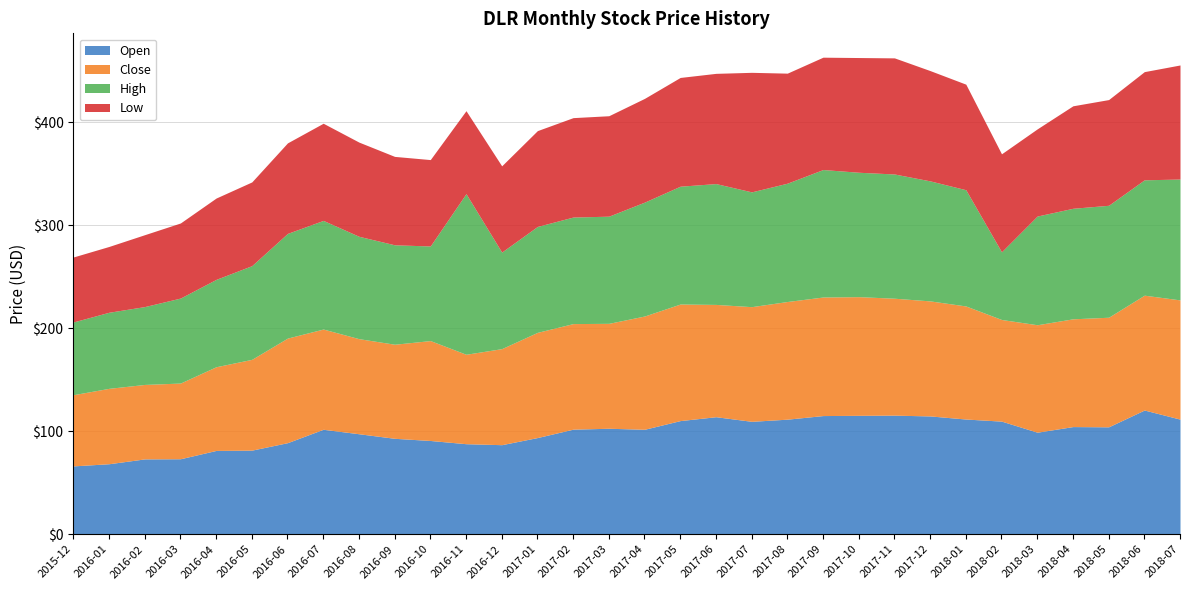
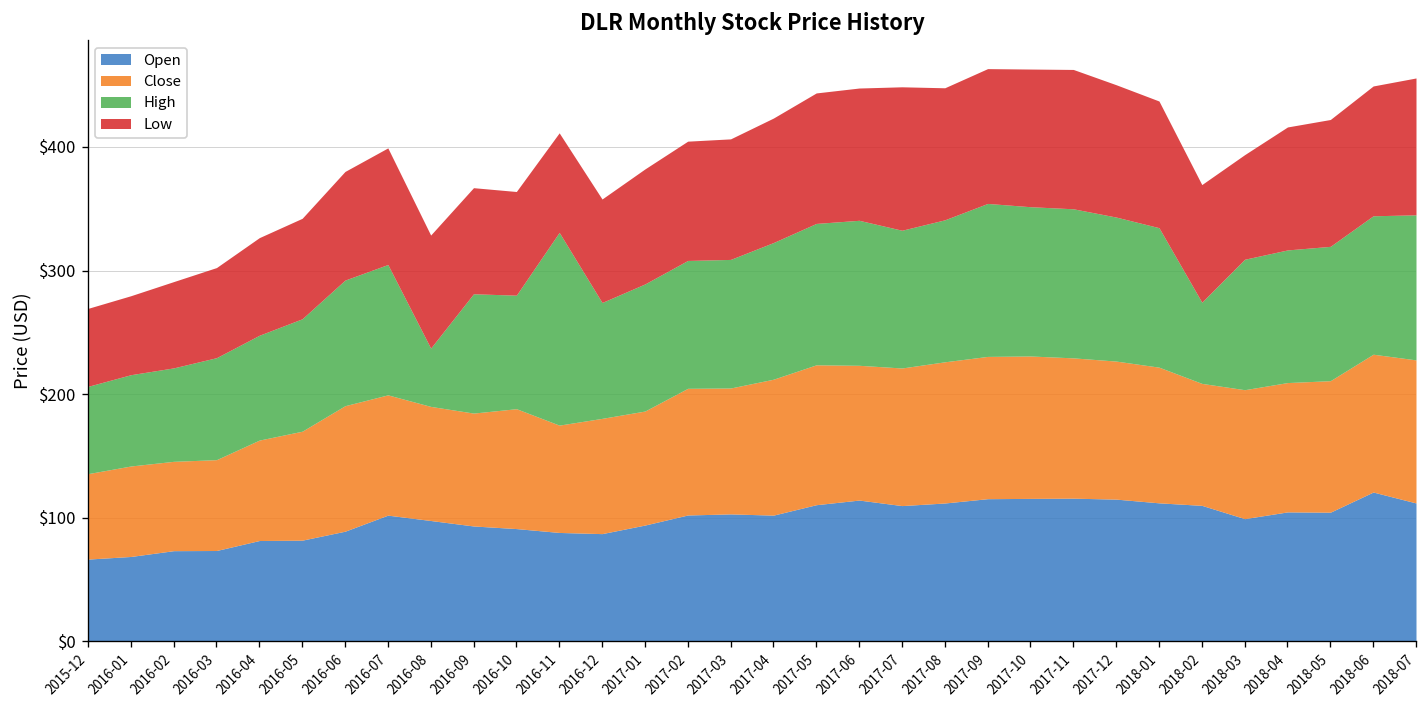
  {
    "Open": {
      "2015-12": "$66",
      "2016-01": "$68",
      "2016-02": "$73",
      "2016-03": "$73",
      "2016-04": "$81",
      "2016-05": "$82",
      "2016-06": "$89",
      "2016-07": "$102",
      "2016-08": "$98",
      "2016-09": "$93",
      "2016-10": "$91",
      "2016-11": "$88",
      "2016-12": "$87",
      "2017-01": "$94",
      "2017-02": "$102",
      "2017-03": "$103",
      "2017-04": "$102",
      "2017-05": "$110",
      "2017-06": "$114",
      "2017-07": "$110",
      "2017-08": "$112",
      "2017-09": "$115",
      "2017-10": "$116",
      "2017-11": "$116",
      "2017-12": "$115",
      "2018-01": "$112",
      "2018-02": "$110",
      "2018-03": "$99",
      "2018-04": "$105",
      "2018-05": "$104",
      "2018-06": "$121",
      "2018-07": "$112"
    },
    "Close": {
      "2015-12": "$69",
      "2016-01": "$73",
      "2016-02": "$72",
      "2016-03": "$74",
      "2016-04": "$81",
      "2016-05": "$88",
      "2016-06": "$102",
      "2016-07": "$97",
      "2016-08": "$92",
      "2016-09": "$91",
      "2016-10": "$97",
      "2016-11": "$87",
      "2016-12": "$93",
-     "2017-01": "$102",
+     "2017-01": "$92",
      "2017-02": "$103",
      "2017-03": "$102",
      "2017-04": "$110",
      "2017-05": "$113",
      "2017-06": "$109",
      "2017-07": "$111",
      "2017-08": "$114",
      "2017-09": "$115",
      "2017-10": "$115",
      "2017-11": "$114",
      "2017-12": "$112",
      "2018-01": "$110",
      "2018-02": "$99",
      "2018-03": "$104",
      "2018-04": "$105",
      "2018-05": "$106",
      "2018-06": "$112",
      "2018-07": "$116"
    },
    "High": {
      "2015-12": "$71",
      "2016-01": "$74",
      "2016-02": "$76",
      "2016-03": "$83",
      "2016-04": "$85",
      "2016-05": "$91",
      "2016-06": "$102",
      "2016-07": "$106",
-     "2016-08": "$99",
+     "2016-08": "$47",
      "2016-09": "$97",
      "2016-10": "$92",
      "2016-11": "$156",
      "2016-12": "$94",
      "2017-01": "$103",
      "2017-02": "$104",
      "2017-03": "$104",
      "2017-04": "$111",
      "2017-05": "$114",
      "2017-06": "$117",
      "2017-07": "$112",
      "2017-08": "$115",
      "2017-09": "$124",
      "2017-10": "$121",
      "2017-11": "$121",
      "2017-12": "$117",
      "2018-01": "$113",
      "2018-02": "$66",
      "2018-03": "$106",
      "2018-04": "$107",
      "2018-05": "$109",
      "2018-06": "$112",
      "2018-07": "$117"
    },
    "Low": {
      "2015-12": "$63",
      "2016-01": "$64",
      "2016-02": "$70",
      "2016-03": "$73",
      "2016-04": "$79",
      "2016-05": "$81",
      "2016-06": "$88",
      "2016-07": "$94",
      "2016-08": "$92",
      "2016-09": "$86",
      "2016-10": "$84",
      "2016-11": "$81",
      "2016-12": "$84",
      "2017-01": "$93",
      "2017-02": "$97",
      "2017-03": "$98",
      "2017-04": "$101",
      "2017-05": "$106",
      "2017-06": "$107",
      "2017-07": "$116",
      "2017-08": "$107",
      "2017-09": "$109",
      "2017-10": "$111",
      "2017-11": "$113",
      "2017-12": "$107",
      "2018-01": "$103",
      "2018-02": "$95",
      "2018-03": "$85",
      "2018-04": "$100",
      "2018-05": "$103",
      "2018-06": "$105",
      "2018-07": "$111"
    }
  }
